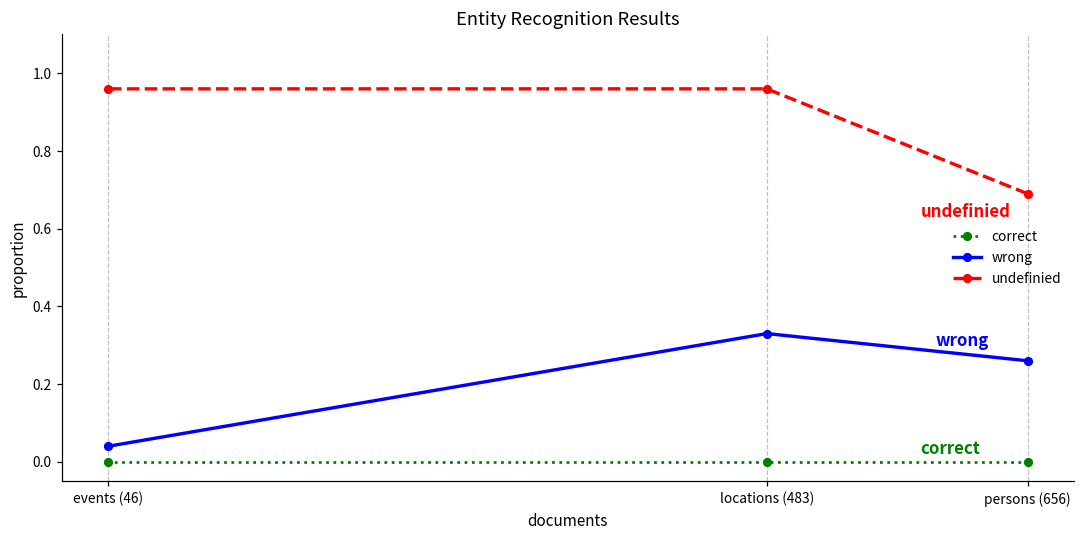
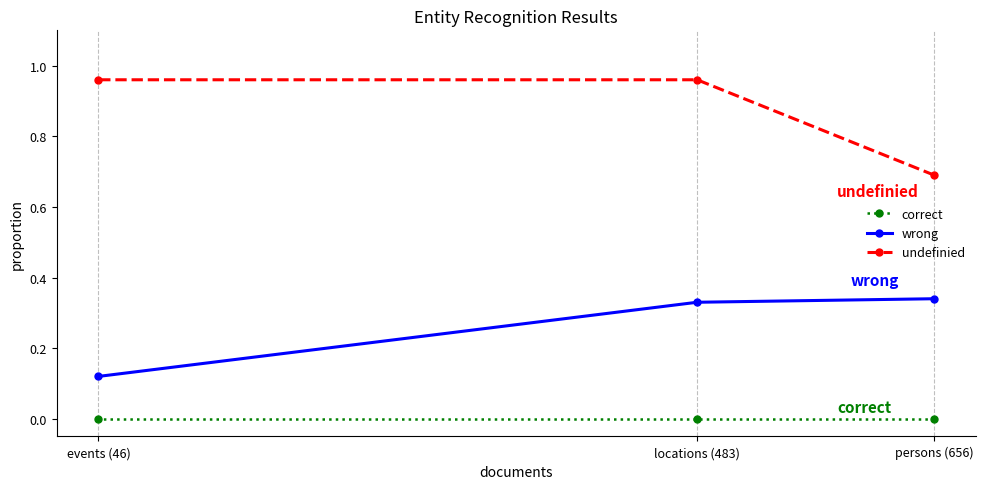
  {
    "correct": {
      "events (46)": 0.00,
      "locations (483)": 0.00,
      "persons (656)": 0.00
    },
    "wrong": {
-     "events (46)": 0.04,
+     "events (46)": 0.12,
      "locations (483)": 0.33,
-     "persons (656)": 0.26
+     "persons (656)": 0.34
    },
    "undefinied": {
      "events (46)": 0.96,
      "locations (483)": 0.96,
      "persons (656)": 0.69
    }
  }
